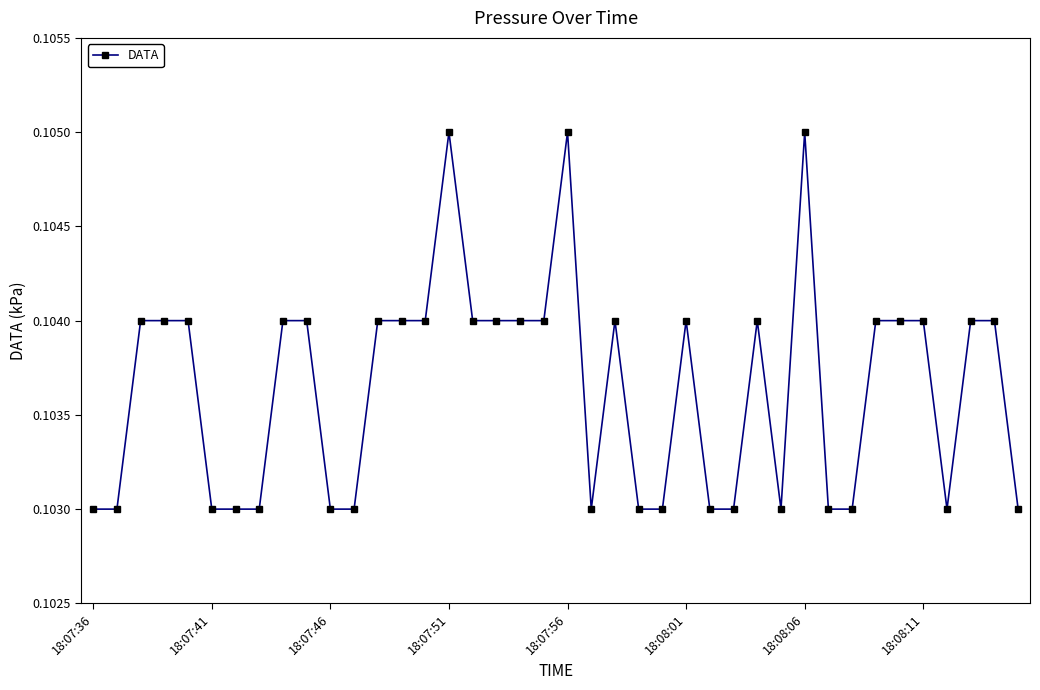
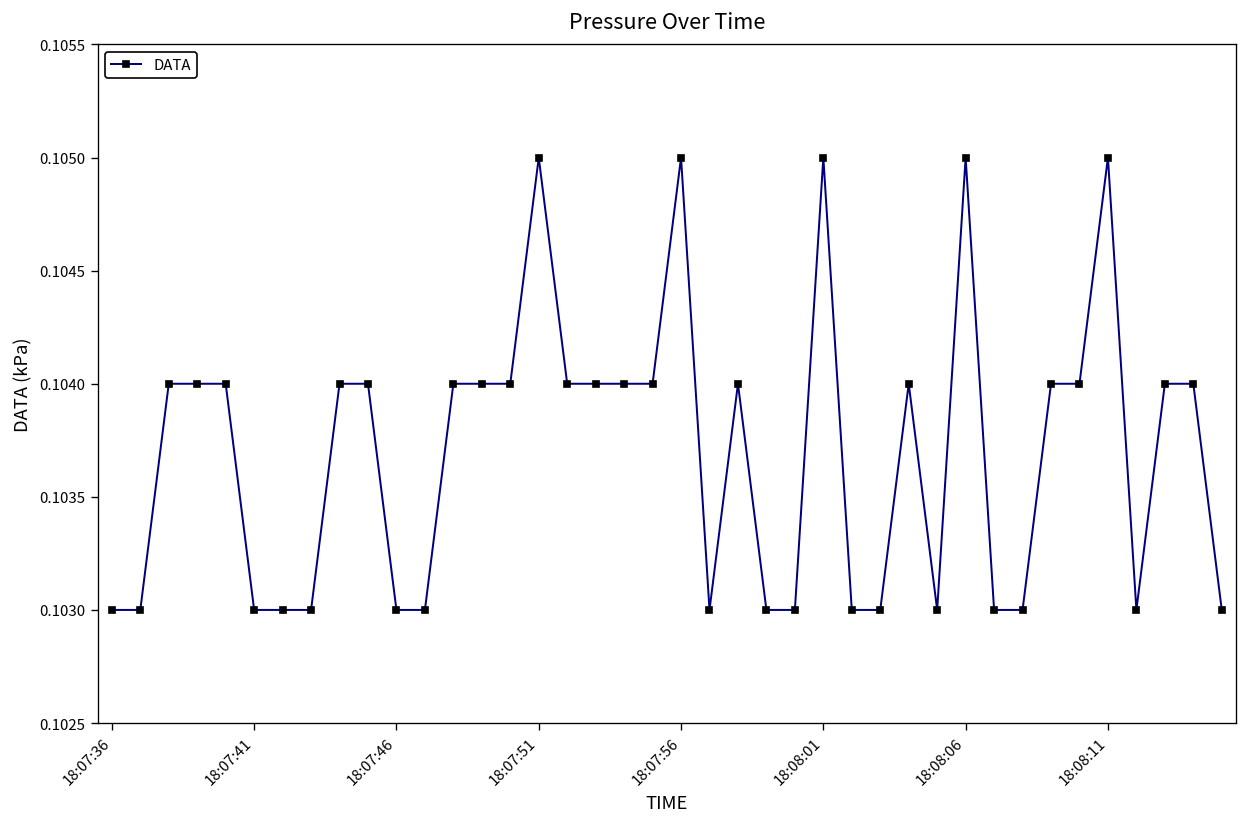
  {
    "18:07:36": 0.103,
    "18:07:41": 0.103,
    "18:07:46": 0.103,
    "18:07:51": 0.105,
    "18:07:56": 0.105,
-   "18:08:01": 0.104,
+   "18:08:01": 0.105,
    "18:08:06": 0.105,
-   "18:08:11": 0.104
+   "18:08:11": 0.105
  }
